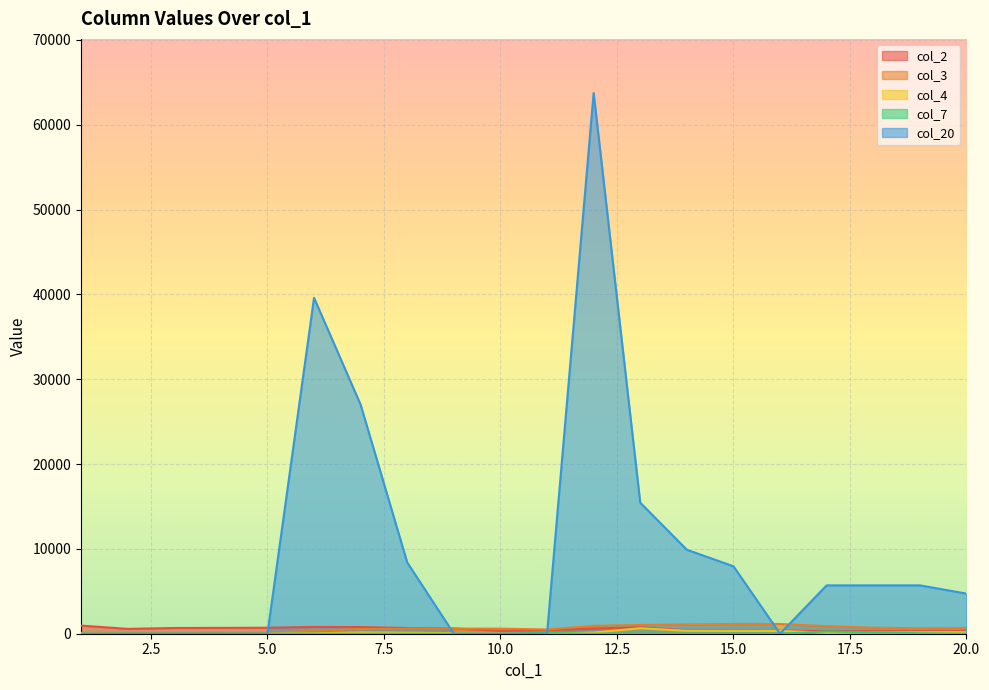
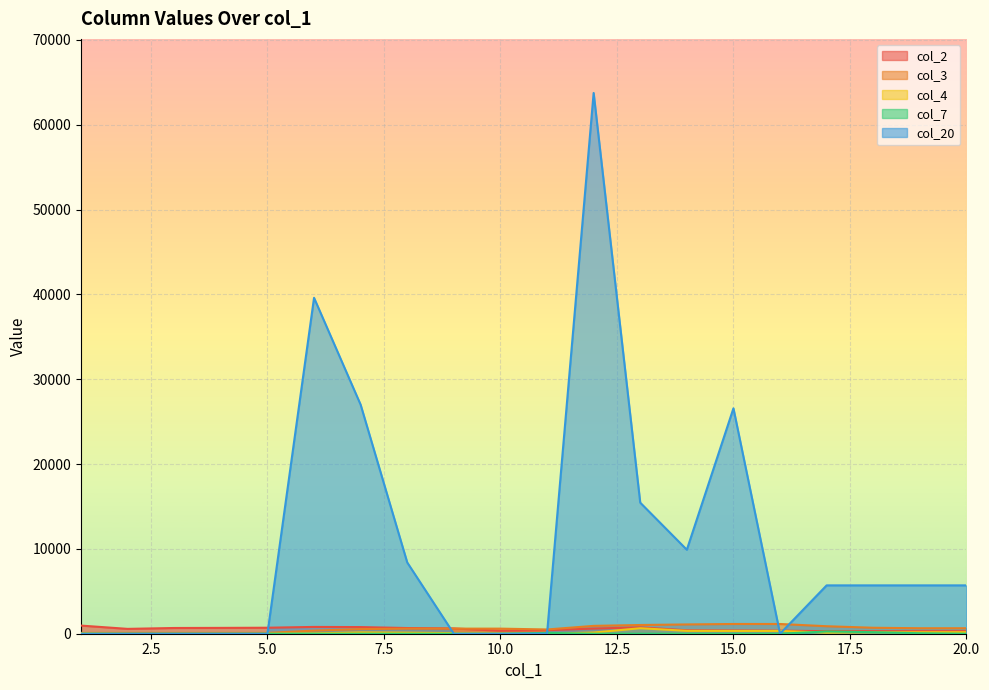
  {
    "col_7": {
      "15.0": 0
    },
    "col_20": {
-     "15.0": 8000,
-     "20.0": 5000
+     "15.0": 27000,
+     "20.0": 6000
    }
  }
